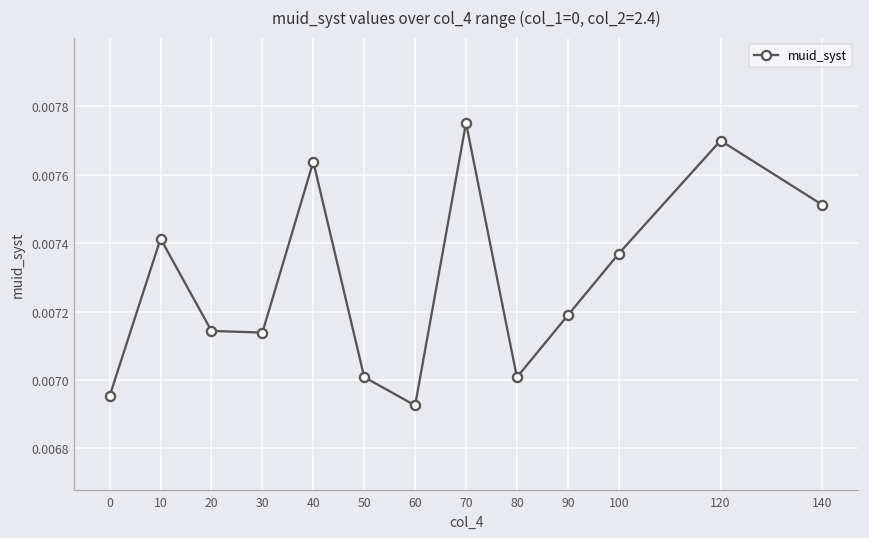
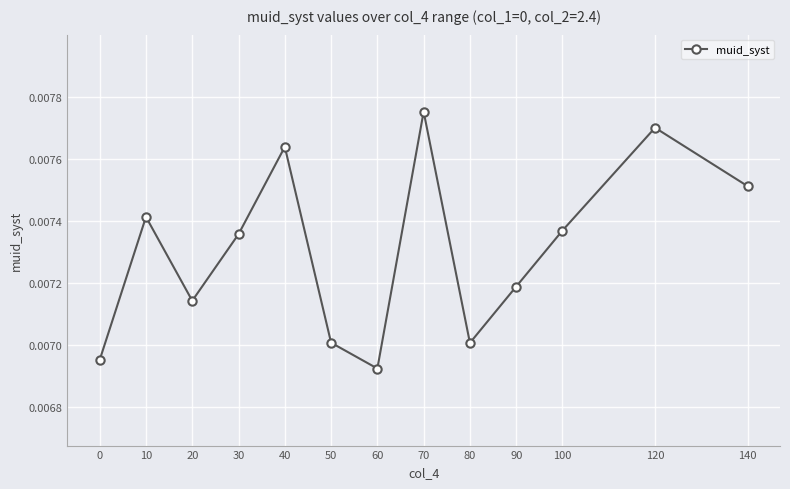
  {
    "0": 0.00695,
    "10": 0.00741,
    "20": 0.00714,
-   "30": 0.00714,
+   "30": 0.00736,
    "40": 0.00764,
    "50": 0.00701,
    "60": 0.00693,
    "70": 0.00775,
    "80": 0.00701,
    "90": 0.00719,
    "100": 0.00737,
    "120": 0.00770,
    "140": 0.00751
  }
